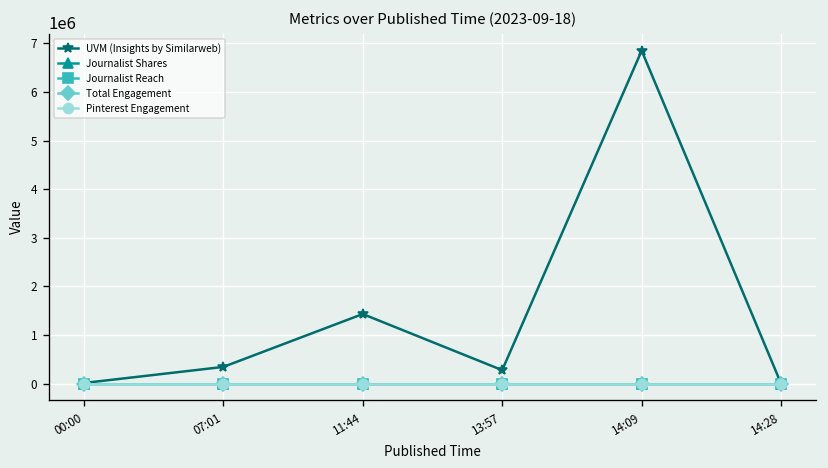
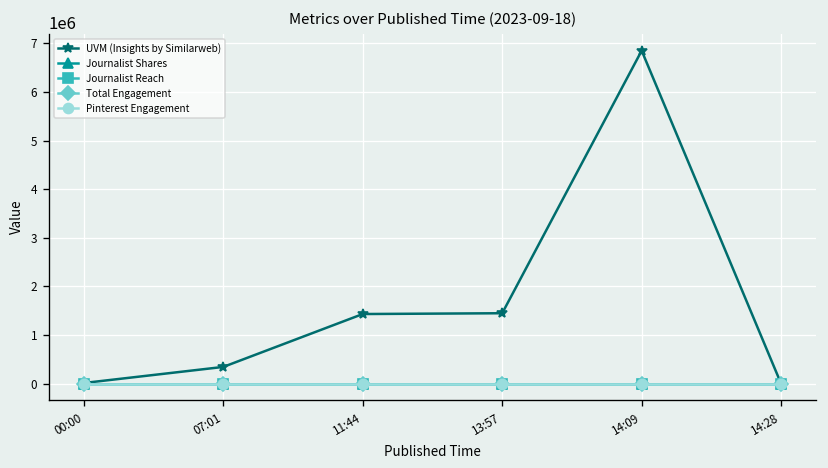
  {
    "UVM (Insights by Similarweb)": {
      "07:01": 300000,
      "11:44": 1400000,
-     "13:57": 300000,
+     "13:57": 1400000,
      "14:09": 6800000
    },
    "Pinterest Engagement": {
      "07:01": 0,
      "11:44": 0,
      "13:57": 0,
      "14:09": 0
    }
  }
